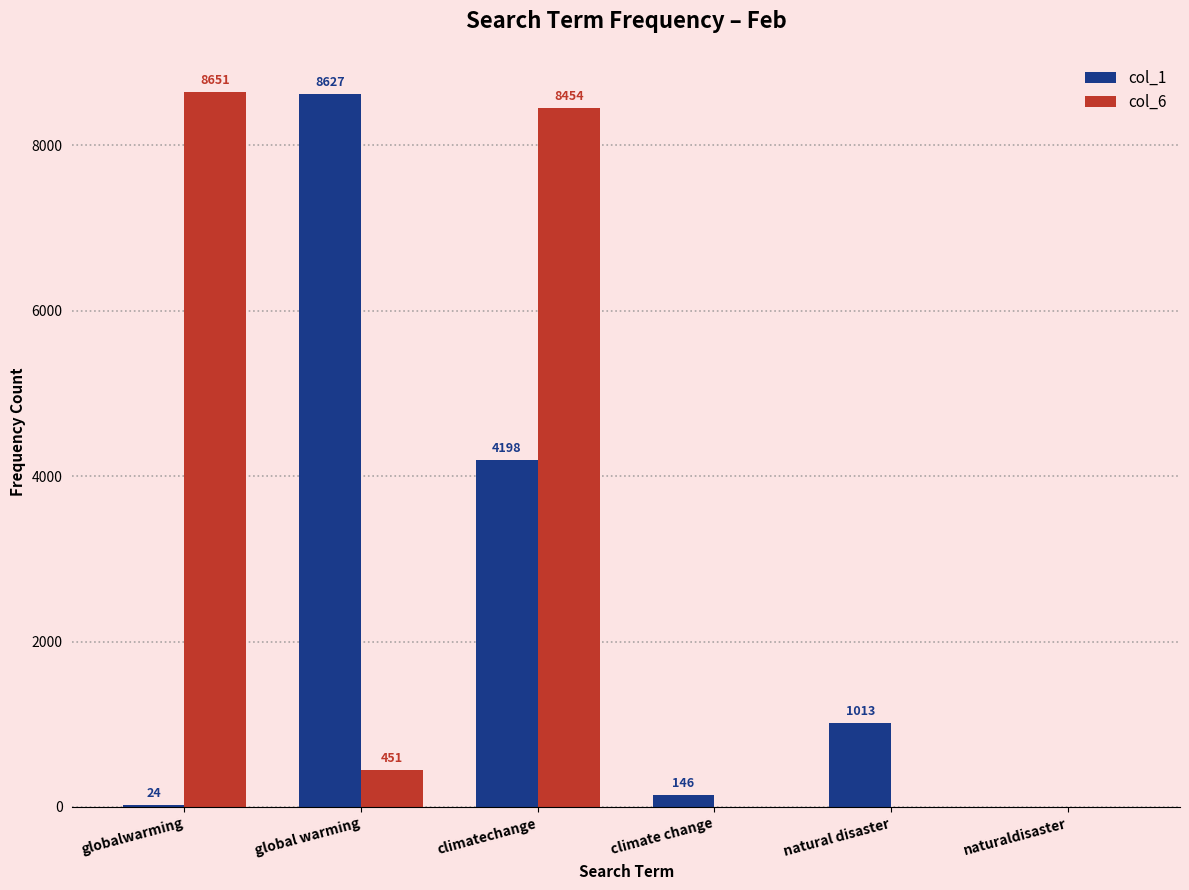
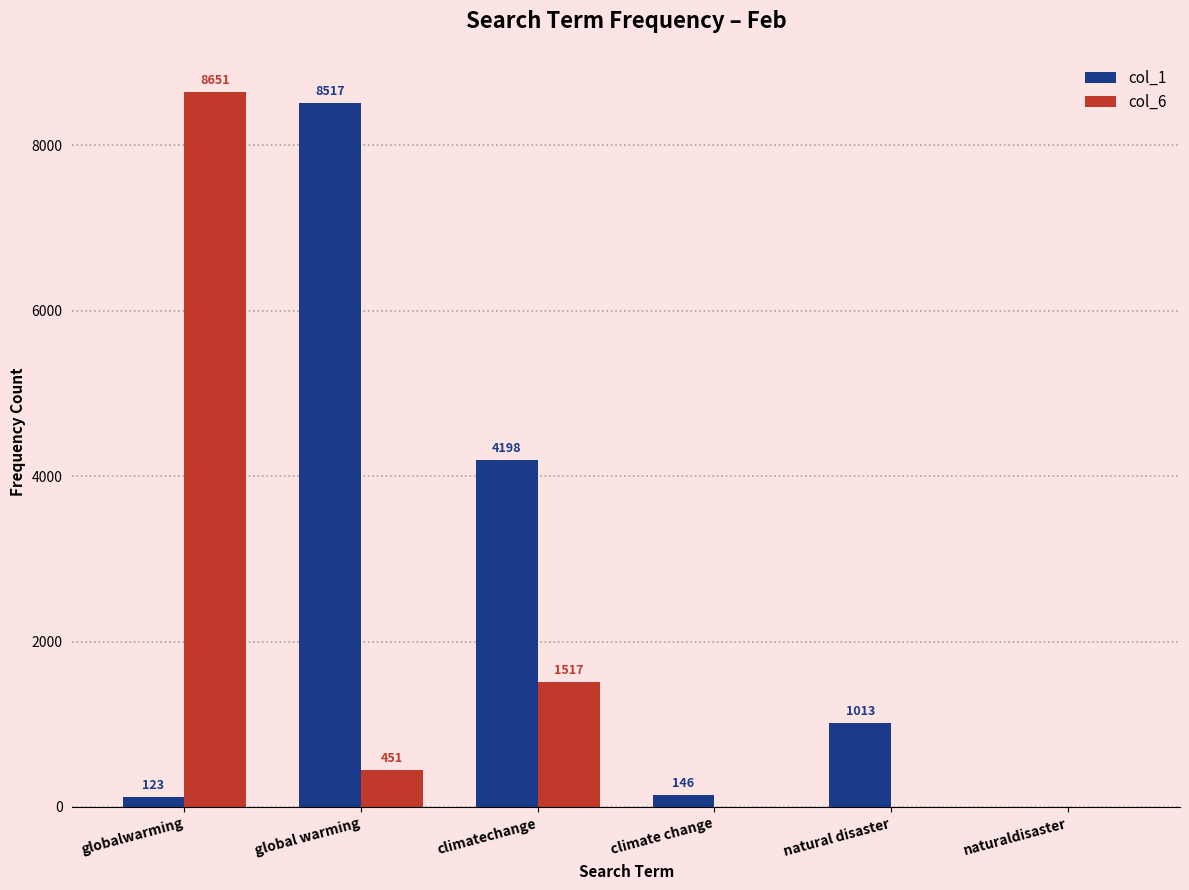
  {
    "col_1": {
-     "globalwarming": 24,
-     "global warming": 8627,
+     "globalwarming": 123,
+     "global warming": 8517,
      "climatechange": 4198,
      "climate change": 146,
      "natural disaster": 1013
    },
    "col_6": {
      "globalwarming": 8651,
      "global warming": 451,
-     "climatechange": 8454
+     "climatechange": 1517
    }
  }
